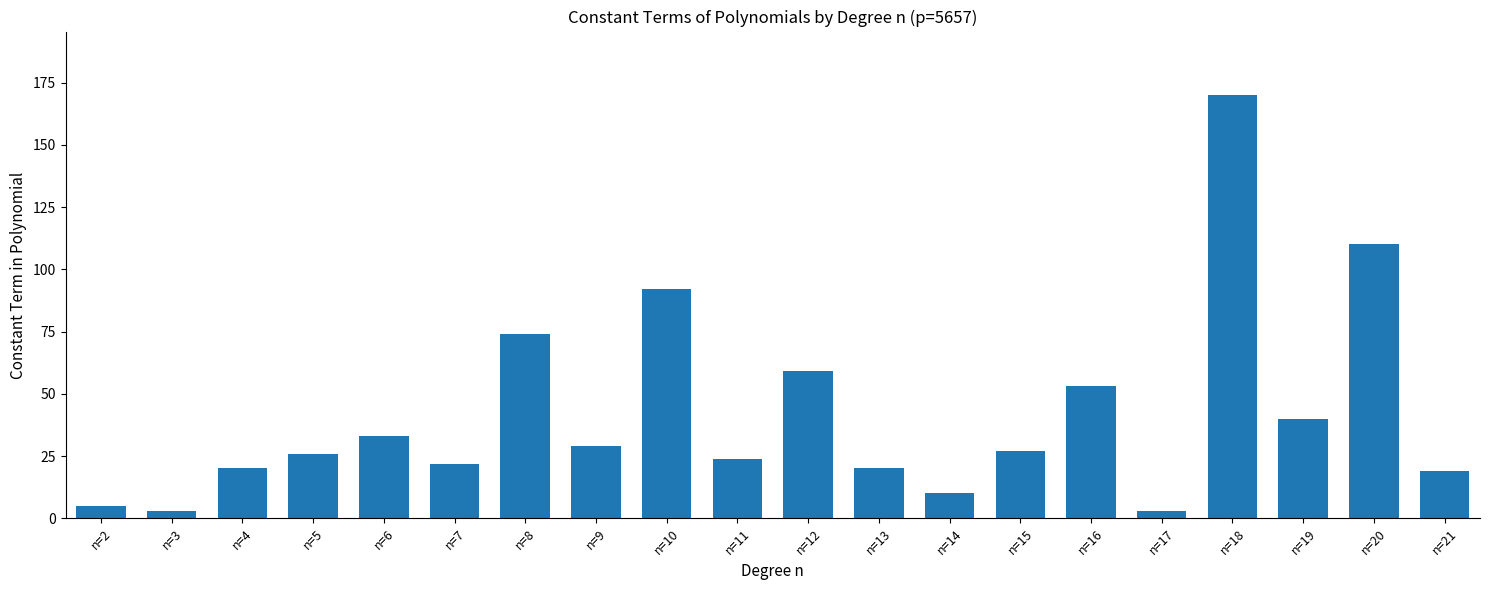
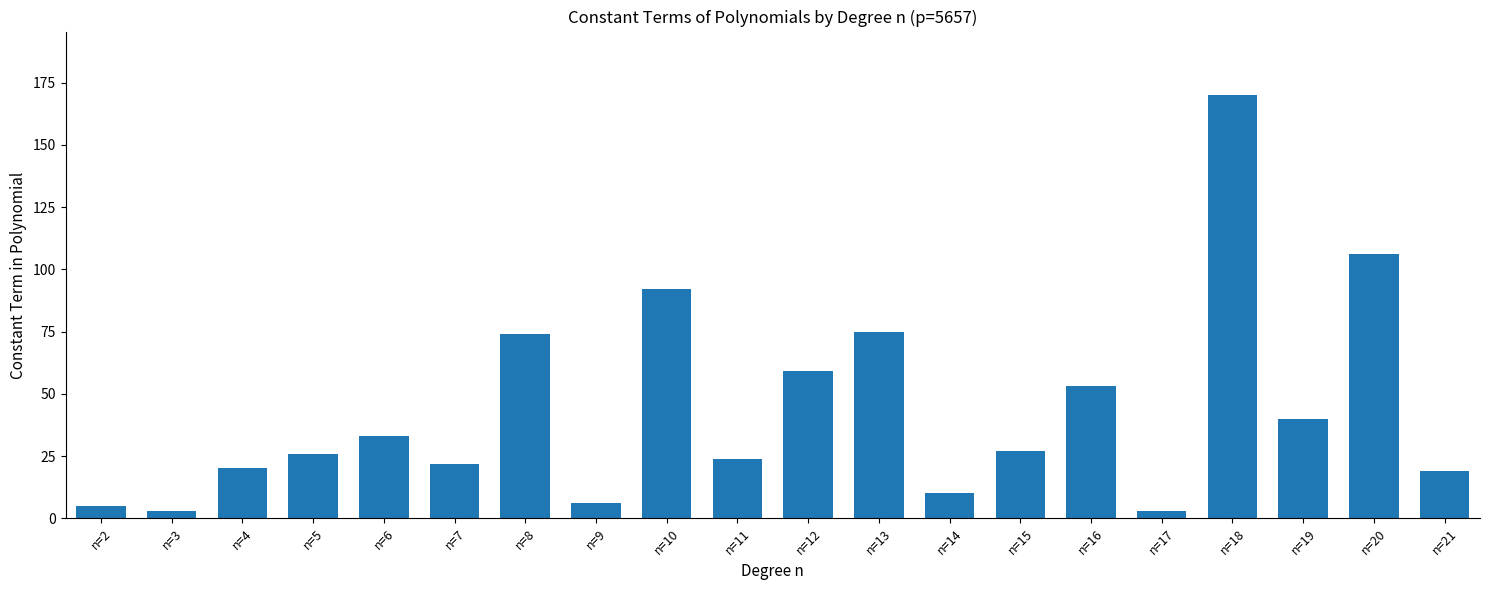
  {
    "n=2": 5,
    "n=3": 3,
    "n=4": 20,
    "n=5": 26,
    "n=6": 33,
    "n=7": 22,
    "n=8": 74,
-   "n=9": 29,
+   "n=9": 6,
    "n=10": 92,
    "n=11": 24,
    "n=12": 59,
-   "n=13": 20,
+   "n=13": 75,
    "n=14": 10,
    "n=15": 27,
    "n=16": 53,
    "n=17": 3,
    "n=18": 170,
    "n=19": 40,
-   "n=20": 110,
+   "n=20": 106,
    "n=21": 19
  }
